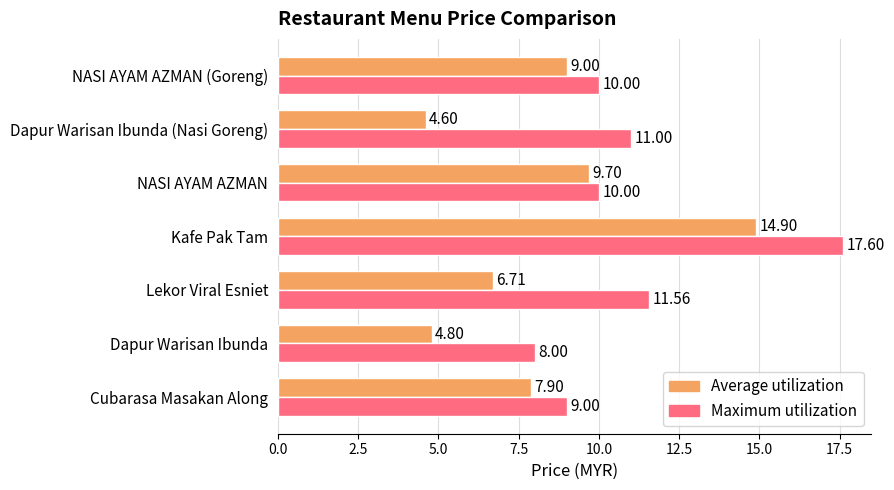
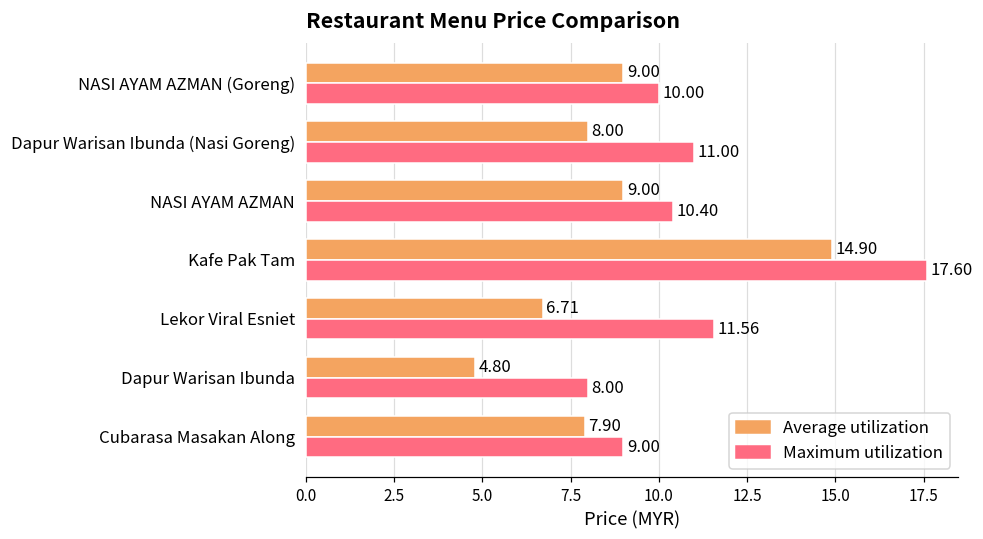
  {
    "Average utilization": {
      "NASI AYAM AZMAN (Goreng)": 9.00,
-     "Dapur Warisan Ibunda (Nasi Goreng)": 4.60,
-     "NASI AYAM AZMAN": 9.70,
+     "Dapur Warisan Ibunda (Nasi Goreng)": 8.00,
+     "NASI AYAM AZMAN": 9.00,
      "Kafe Pak Tam": 14.90,
      "Lekor Viral Esniet": 6.71,
      "Dapur Warisan Ibunda": 4.80,
      "Cubarasa Masakan Along": 7.90
    },
    "Maximum utilization": {
      "NASI AYAM AZMAN (Goreng)": 10.00,
      "Dapur Warisan Ibunda (Nasi Goreng)": 11.00,
-     "NASI AYAM AZMAN": 10.00,
+     "NASI AYAM AZMAN": 10.40,
      "Kafe Pak Tam": 17.60,
      "Lekor Viral Esniet": 11.56,
      "Dapur Warisan Ibunda": 8.00,
      "Cubarasa Masakan Along": 9.00
    }
  }
